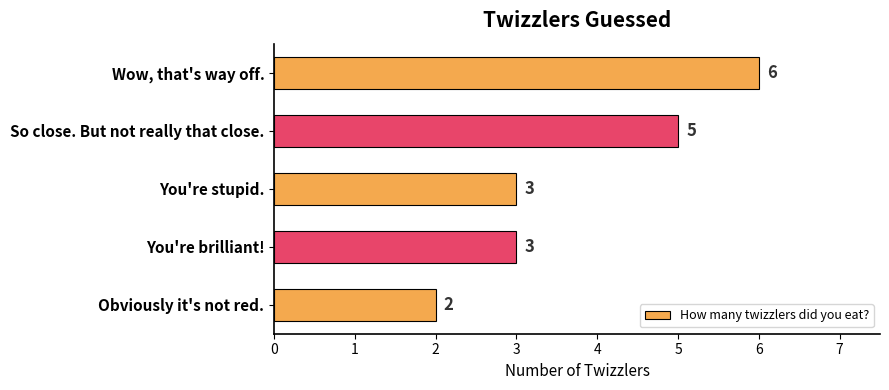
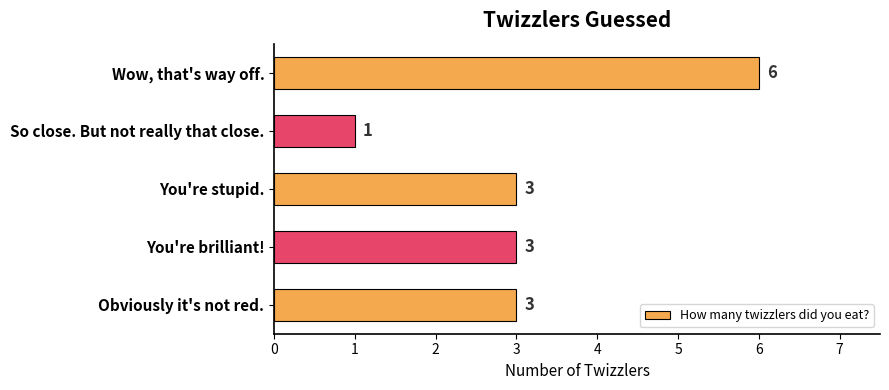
  {
    "Wow, that's way off.": 6,
-   "So close. But not really that close.": 5,
+   "So close. But not really that close.": 1,
    "You're stupid.": 3,
    "You're brilliant!": 3,
-   "Obviously it's not red.": 2
+   "Obviously it's not red.": 3
  }
